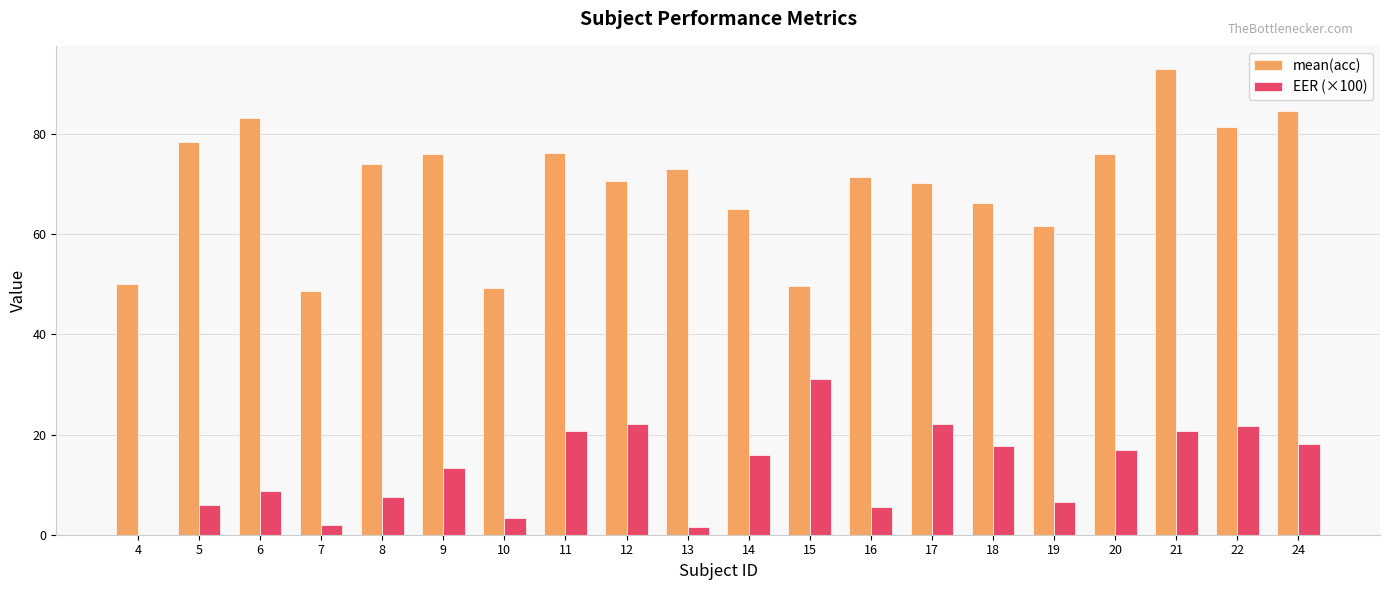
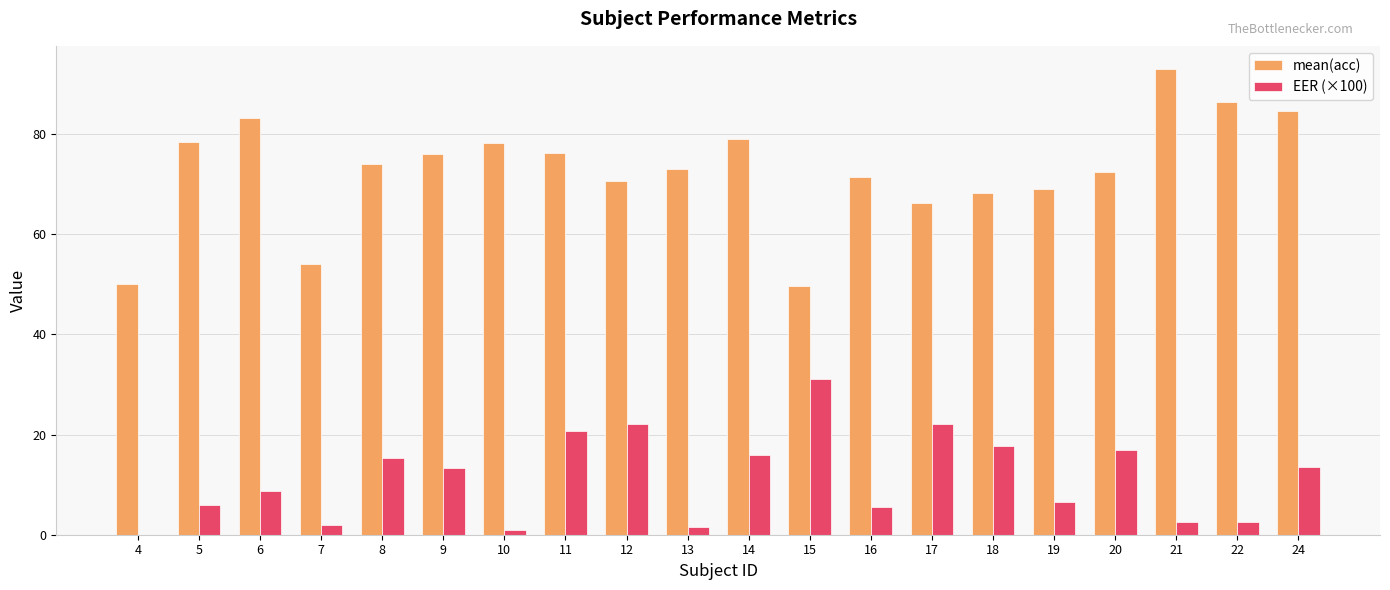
  {
    "mean(acc)": {
      "4": 50,
      "5": 78,
      "6": 83,
-     "7": 49,
+     "7": 54,
      "8": 74,
      "9": 76,
-     "10": 49,
+     "10": 78,
      "11": 76,
      "12": 71,
      "13": 73,
-     "14": 65,
+     "14": 79,
      "15": 50,
      "16": 71,
-     "17": 70,
-     "18": 66,
-     "19": 62,
-     "20": 76,
+     "17": 66,
+     "18": 68,
+     "19": 69,
+     "20": 73,
      "21": 93,
-     "22": 82,
+     "22": 86,
      "24": 85
    },
    "EER (×100)": {
      "4": 0,
      "5": 6,
      "6": 9,
      "7": 2,
-     "8": 7,
+     "8": 15,
      "9": 13,
-     "10": 3,
+     "10": 1,
      "11": 21,
      "12": 22,
      "13": 2,
      "14": 16,
      "15": 31,
      "16": 6,
      "17": 22,
      "18": 18,
      "19": 7,
      "20": 17,
-     "21": 21,
-     "22": 22,
-     "24": 18
+     "21": 3,
+     "22": 3,
+     "24": 14
    }
  }
